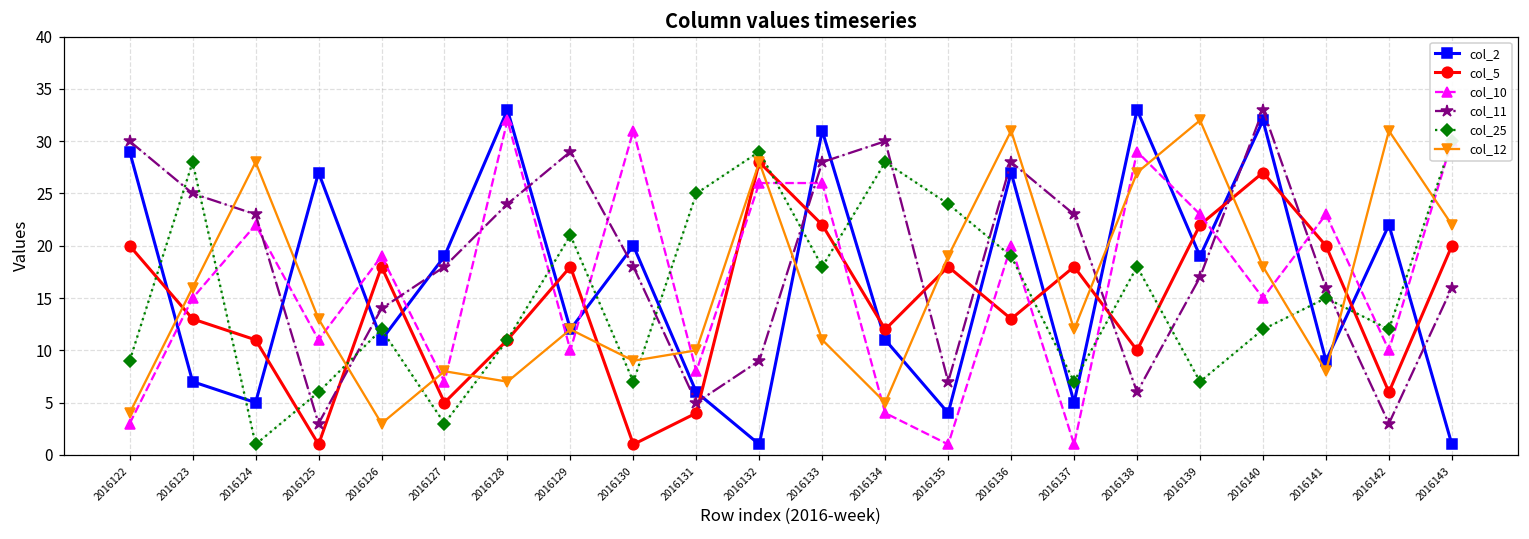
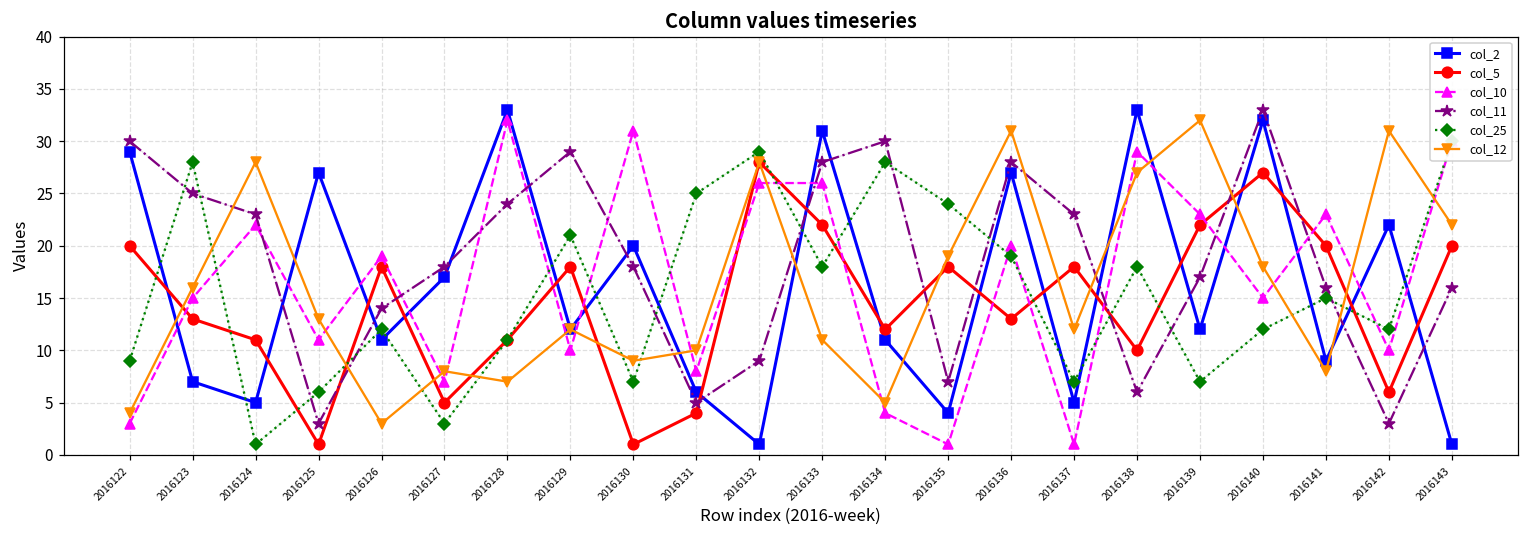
  {
    "col_2": {
      "2016122": 29,
      "2016123": 7,
      "2016124": 5,
      "2016125": 27,
      "2016126": 11,
-     "2016127": 19,
+     "2016127": 17,
      "2016128": 33,
      "2016130": 20,
      "2016131": 6,
      "2016132": 1,
      "2016133": 31,
      "2016134": 11,
      "2016135": 4,
      "2016136": 27,
      "2016137": 5,
      "2016138": 33,
-     "2016139": 19,
+     "2016139": 12,
      "2016140": 32,
      "2016141": 9,
      "2016142": 22,
      "2016143": 1
    },
    "col_5": {
      "2016122": 20,
      "2016123": 13,
      "2016124": 11,
      "2016125": 1,
      "2016126": 18,
      "2016127": 5,
      "2016129": 18,
      "2016130": 1,
      "2016131": 4,
      "2016133": 22,
      "2016134": 12,
      "2016135": 18,
      "2016136": 13,
      "2016137": 18,
      "2016138": 10,
      "2016139": 22,
      "2016140": 27,
      "2016141": 20,
      "2016142": 6,
      "2016143": 20
    },
    "col_10": {
      "2016122": 3,
      "2016123": 15,
      "2016124": 22,
      "2016125": 11,
      "2016126": 19,
      "2016127": 7,
      "2016128": 32,
      "2016129": 10,
      "2016130": 31,
      "2016131": 8,
      "2016132": 26,
      "2016133": 26,
      "2016134": 4,
      "2016135": 1,
      "2016136": 20,
      "2016137": 1,
      "2016138": 29,
      "2016139": 23,
      "2016140": 15,
      "2016141": 23,
      "2016142": 10
    },
    "col_11": {
      "2016122": 30,
      "2016123": 25,
      "2016124": 23,
      "2016125": 3,
      "2016126": 14,
      "2016127": 18,
      "2016128": 24,
      "2016129": 29,
      "2016130": 18,
      "2016131": 5,
      "2016132": 9,
      "2016133": 28,
      "2016134": 30,
      "2016135": 7,
      "2016136": 28,
      "2016137": 23,
      "2016138": 6,
      "2016139": 17,
      "2016140": 33,
      "2016141": 16,
      "2016142": 3,
      "2016143": 16
    },
    "col_25": {
      "2016122": 9,
      "2016123": 28,
      "2016124": 1,
      "2016125": 6,
      "2016126": 12,
      "2016127": 3,
      "2016129": 21,
      "2016130": 7,
      "2016131": 25,
      "2016132": 29,
      "2016133": 18,
      "2016134": 28,
      "2016135": 24,
      "2016136": 19,
      "2016137": 7,
      "2016138": 18,
      "2016139": 7,
      "2016140": 12,
      "2016141": 15,
      "2016142": 12
    },
    "col_12": {
      "2016122": 4,
      "2016123": 16,
      "2016124": 28,
      "2016125": 13,
      "2016126": 3,
      "2016127": 8,
      "2016128": 7,
      "2016130": 9,
      "2016131": 10,
      "2016133": 11,
      "2016134": 5,
      "2016135": 19,
      "2016136": 31,
      "2016137": 12,
      "2016138": 27,
      "2016139": 32,
      "2016140": 18,
      "2016141": 8,
      "2016142": 31,
      "2016143": 22
    }
  }
